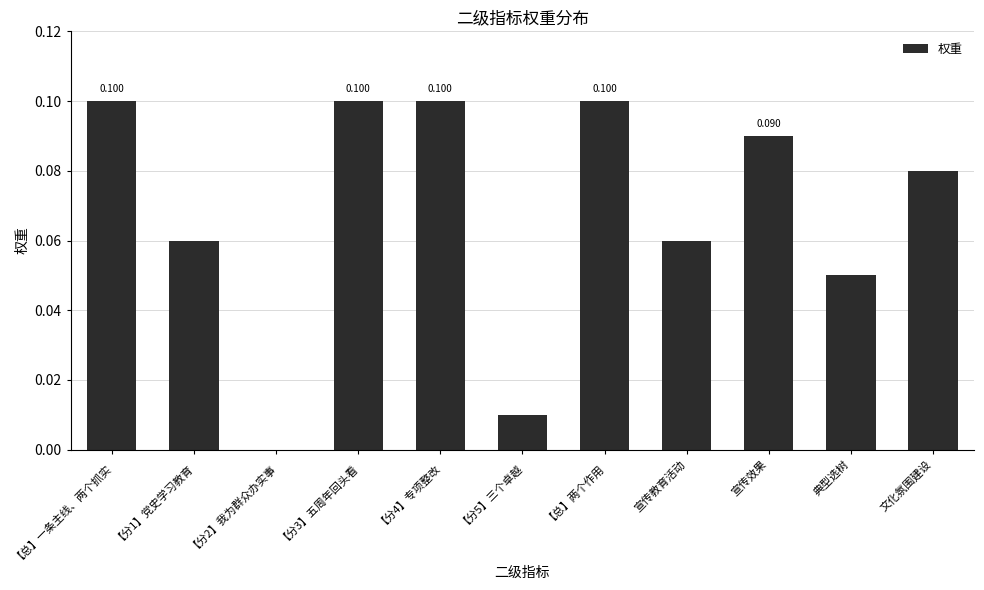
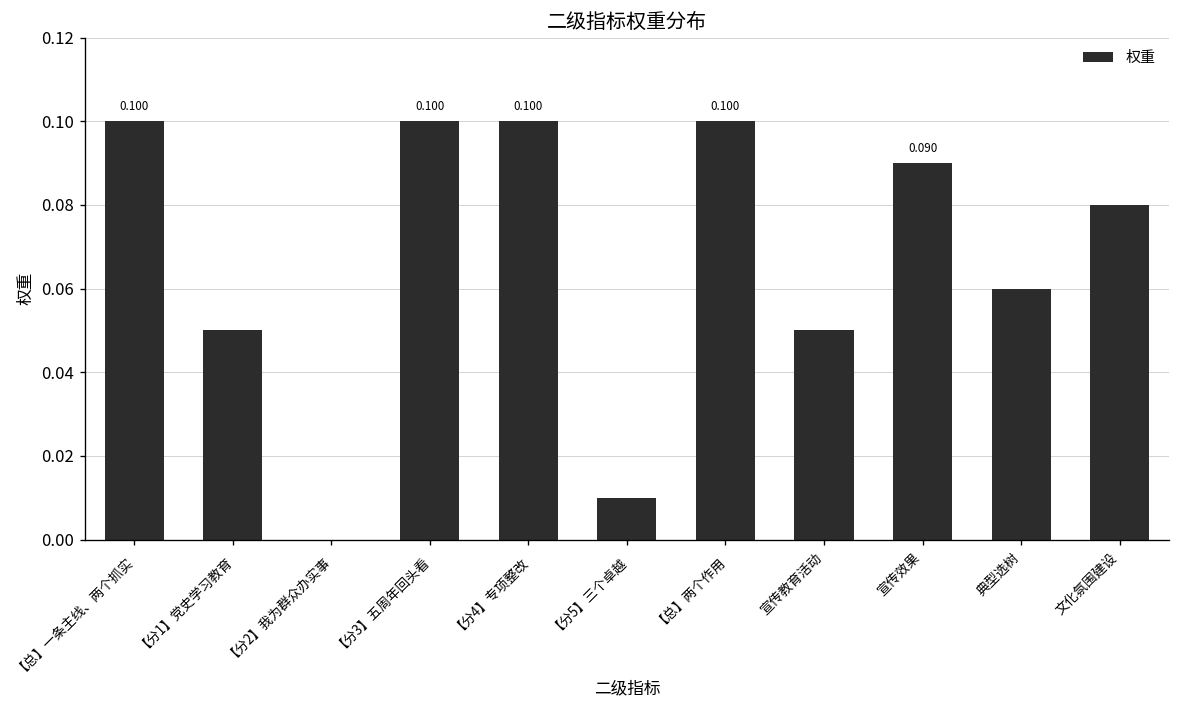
  {
-   "【分1】党史学习教育": 0.06,
+   "【分1】党史学习教育": 0.05,
    "【分2】我为群众办实事": 0.00,
    "【分5】三个卓越": 0.01,
-   "宣传教育活动": 0.06,
-   "典型选树": 0.05,
+   "宣传教育活动": 0.05,
+   "典型选树": 0.06,
    "文化氛围建设": 0.08
  }
